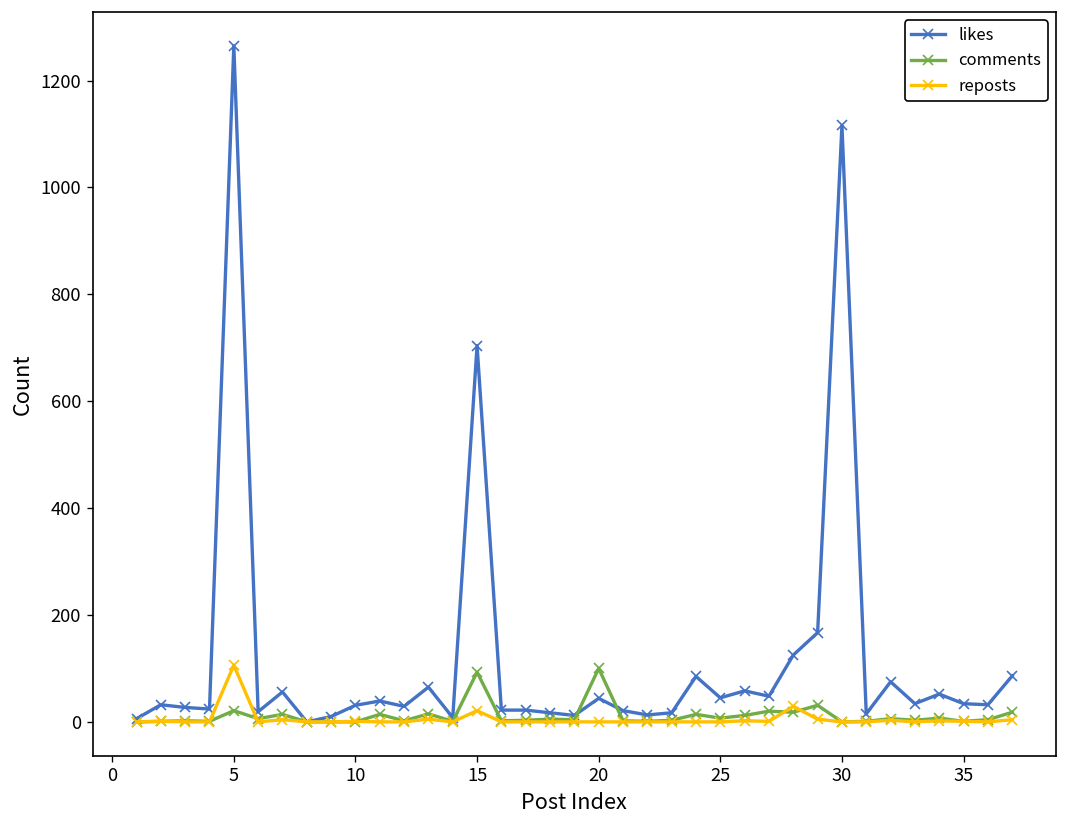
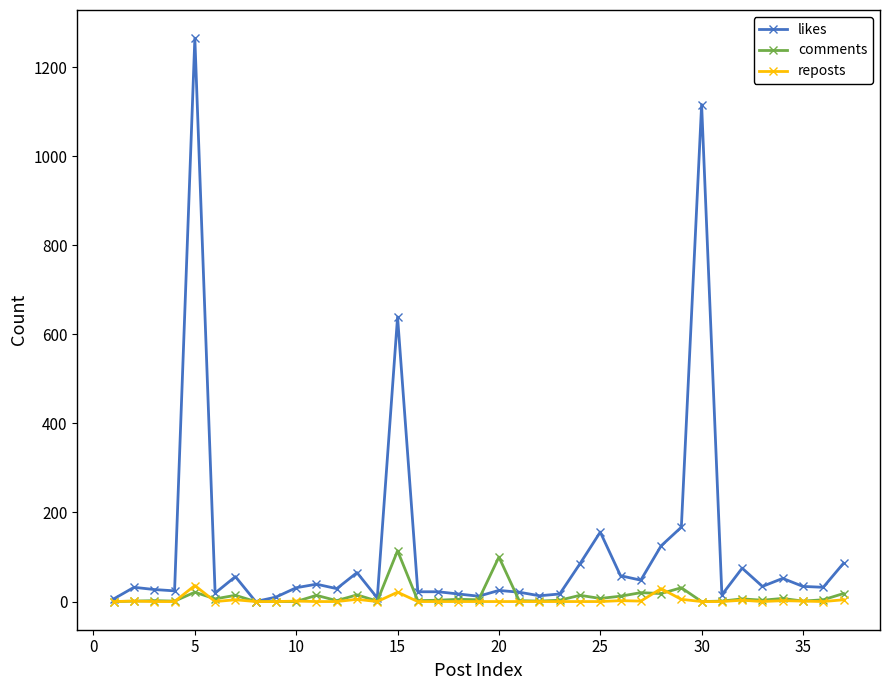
  {
    "likes": {
      "5": 1270,
      "10": 30,
-     "15": 700,
-     "20": 40,
-     "25": 50,
+     "15": 640,
+     "20": 30,
+     "25": 160,
      "30": 1120,
      "35": 30
    },
    "comments": {
      "5": 20,
-     "15": 90,
+     "15": 110,
      "20": 100,
      "25": 10
    },
    "reposts": {
-     "5": 110,
+     "5": 40,
      "15": 20,
      "20": 0,
      "25": 0
    }
  }
